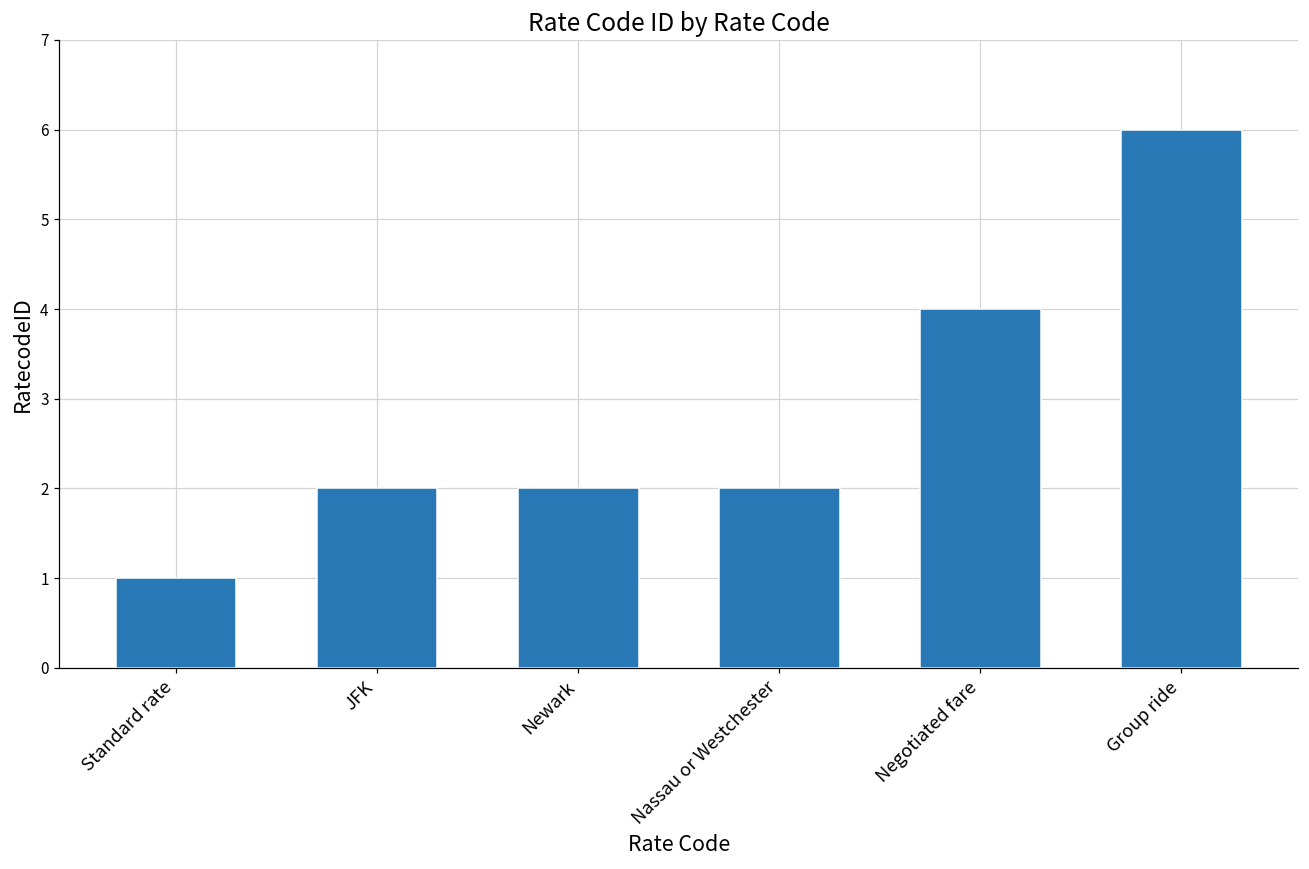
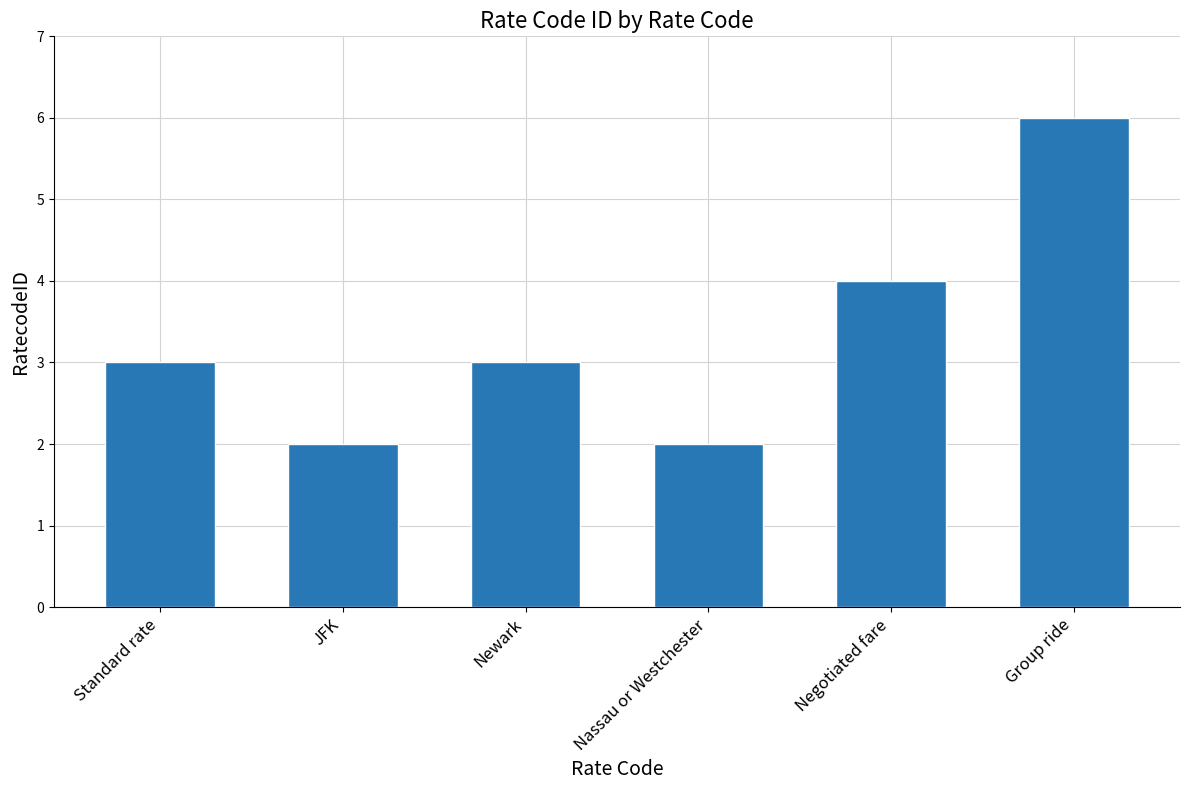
  {
-   "Standard rate": 1,
+   "Standard rate": 3,
    "JFK": 2,
-   "Newark": 2,
+   "Newark": 3,
    "Nassau or Westchester": 2,
    "Negotiated fare": 4,
    "Group ride": 6
  }
